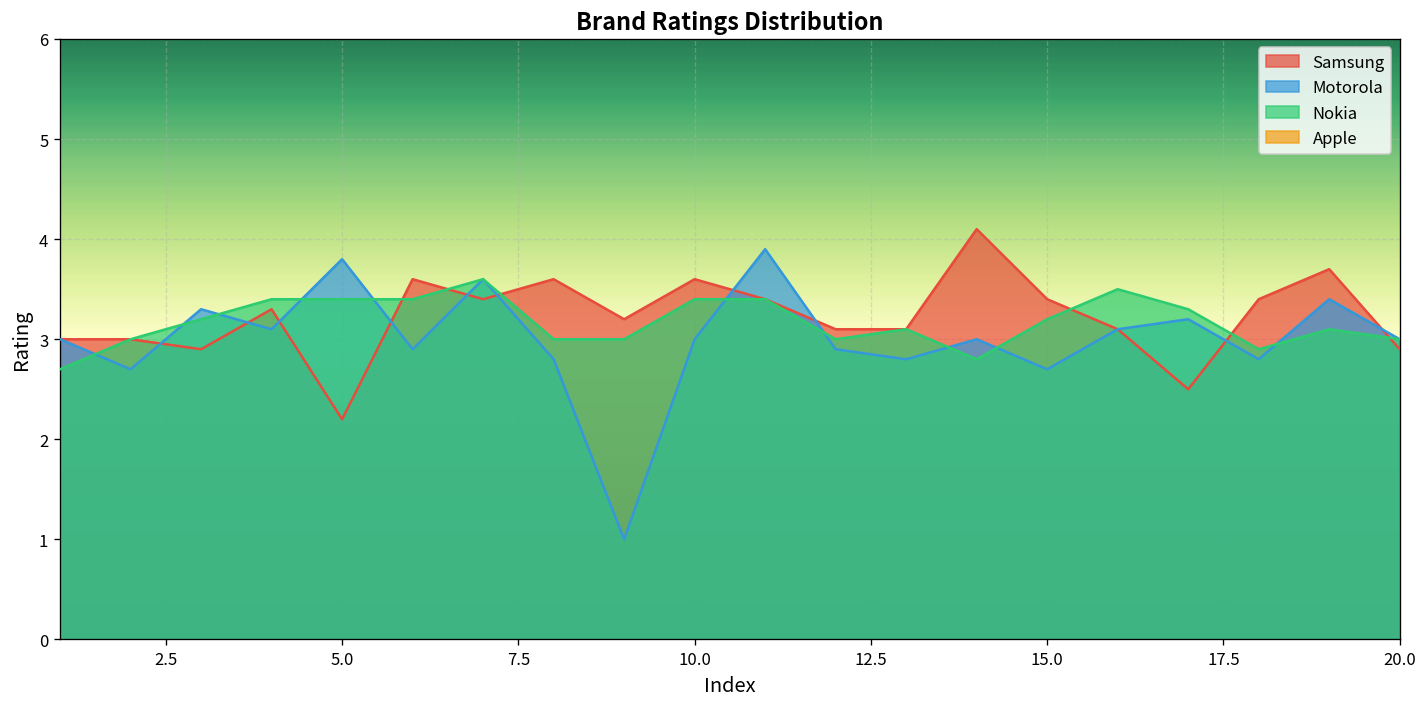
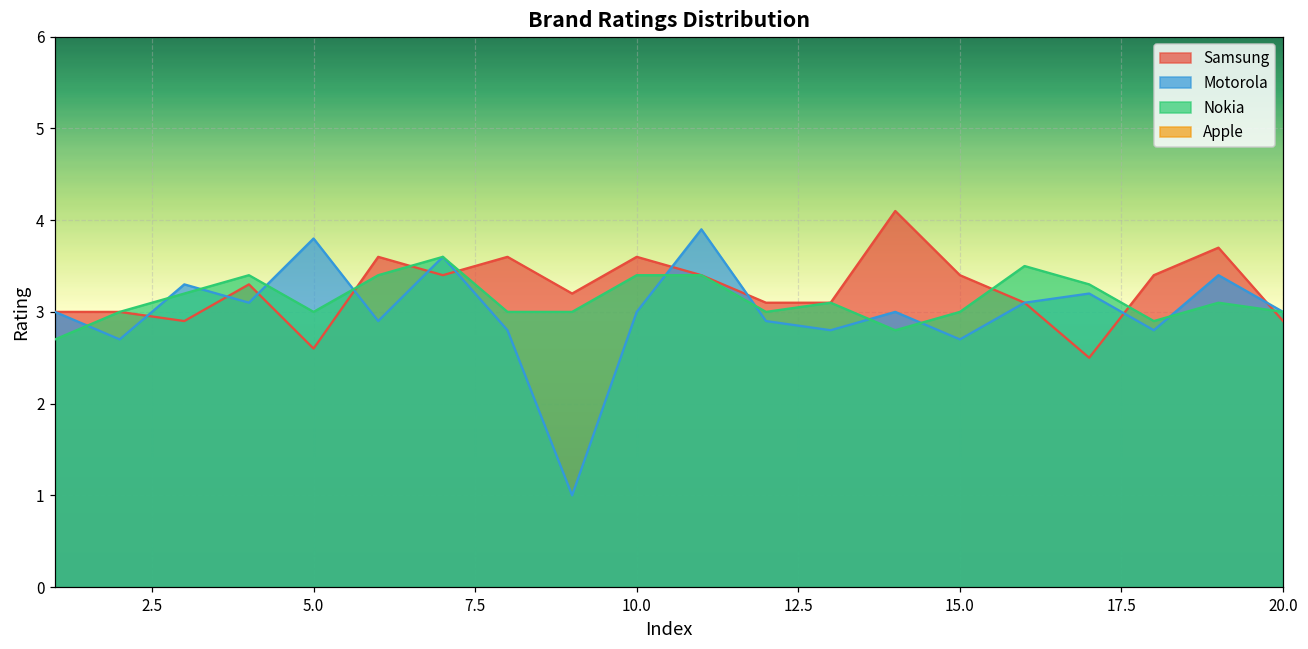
  {
    "Samsung": {
-     "5.0": 2.2,
+     "5.0": 2.6,
      "10.0": 3.6,
      "15.0": 3.4,
      "20.0": 2.9
    },
    "Motorola": {
      "5.0": 3.8,
      "10.0": 3.0,
      "15.0": 2.7
    },
    "Nokia": {
-     "5.0": 3.4,
+     "5.0": 3.0,
      "10.0": 3.4,
-     "15.0": 3.2
+     "15.0": 3.0
    }
  }
